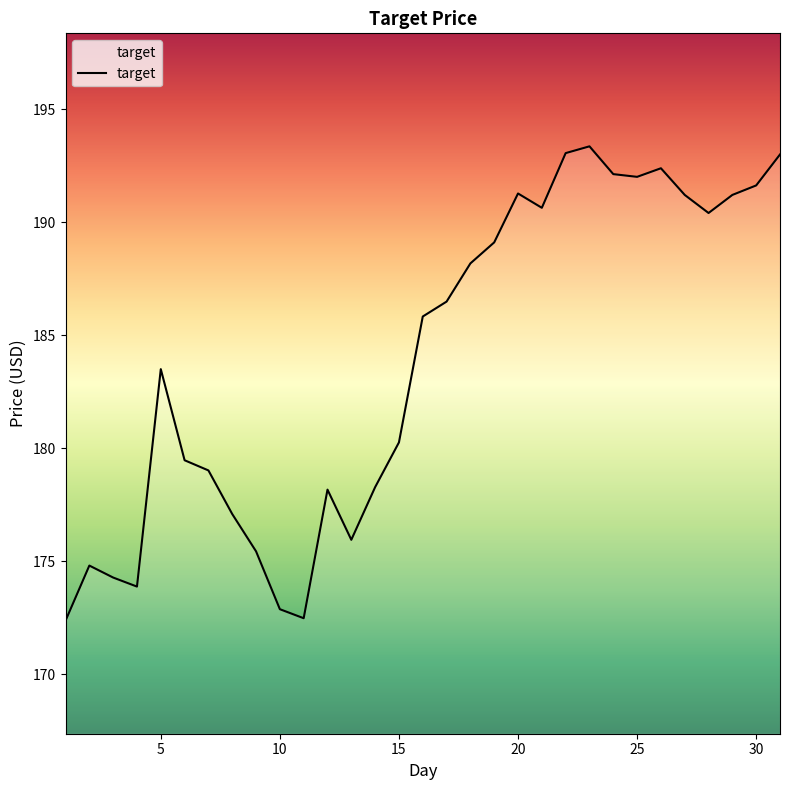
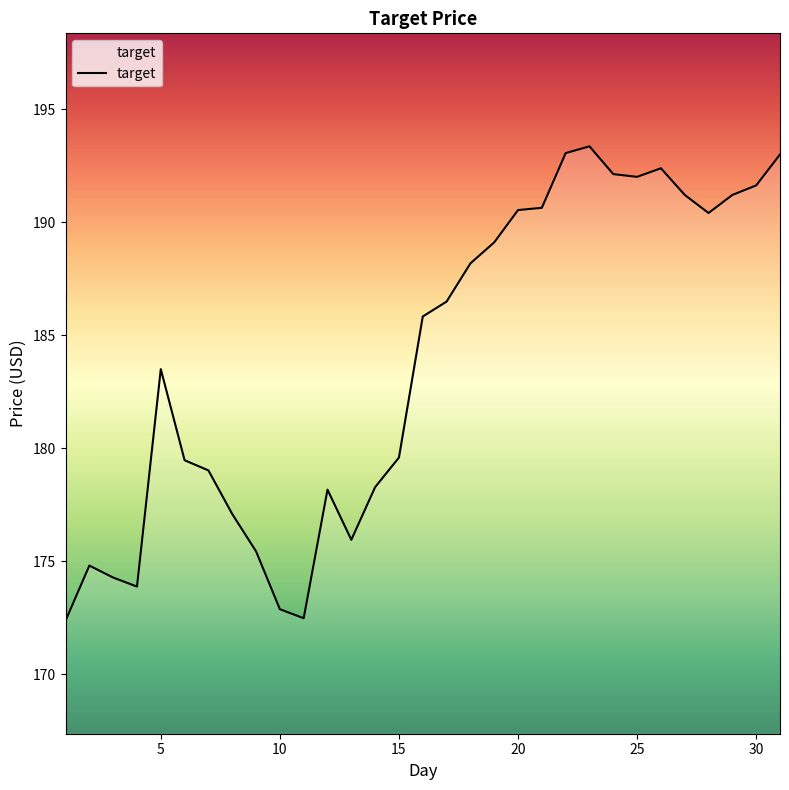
  {
    "5": 183.5,
    "10": 172.9,
-   "15": 180.3,
-   "20": 191.3,
+   "15": 179.6,
+   "20": 190.5,
    "25": 192.0,
    "30": 191.6
  }
